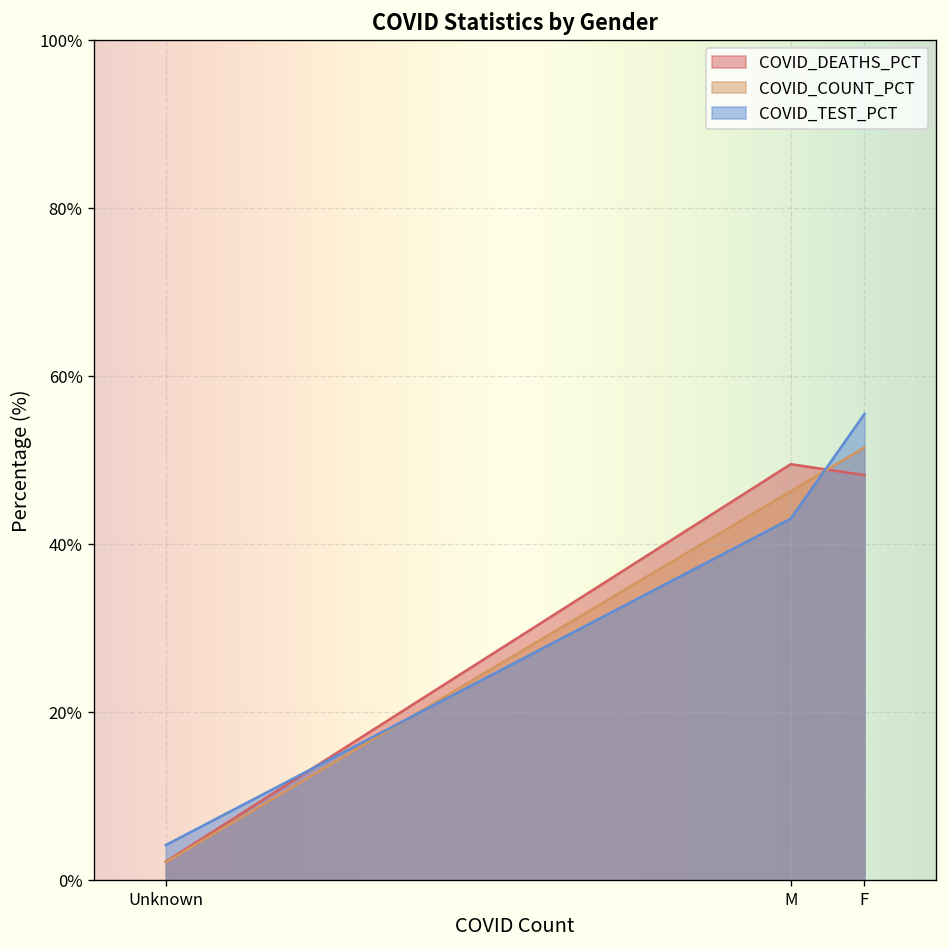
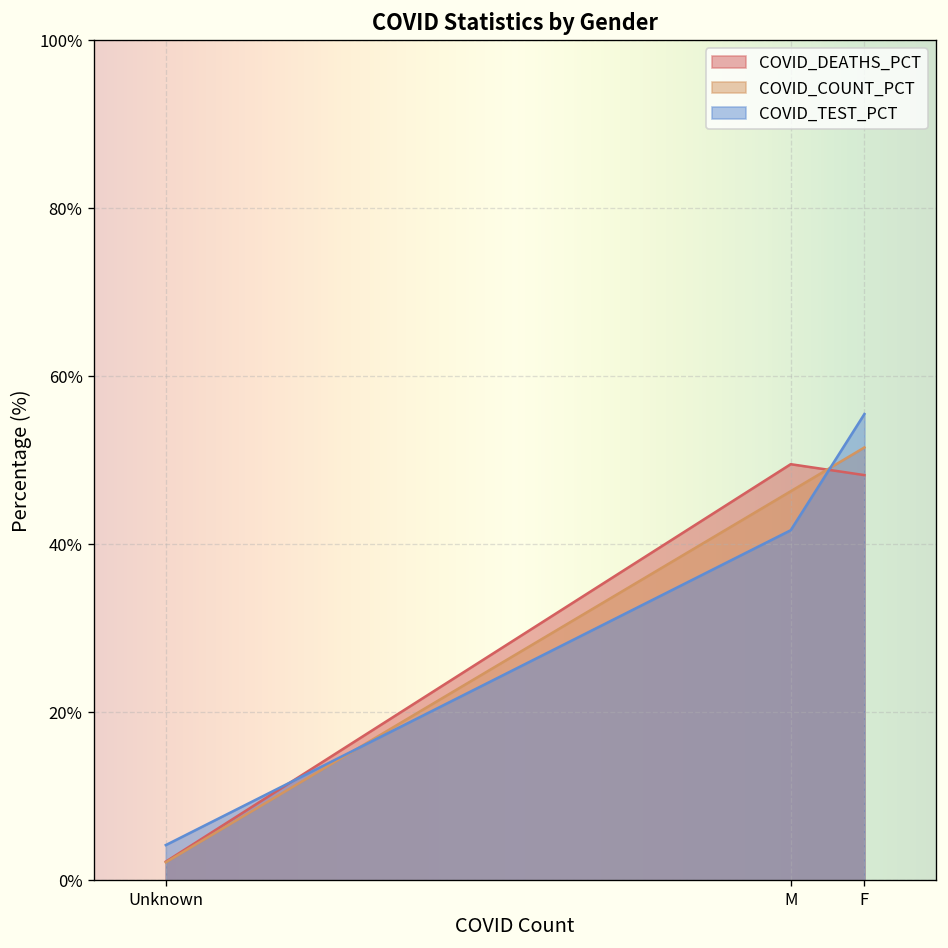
  {
    "COVID_TEST_PCT": {
      "Unknown": "4%",
-     "M": "43%",
+     "M": "42%",
      "F": "56%"
    }
  }
